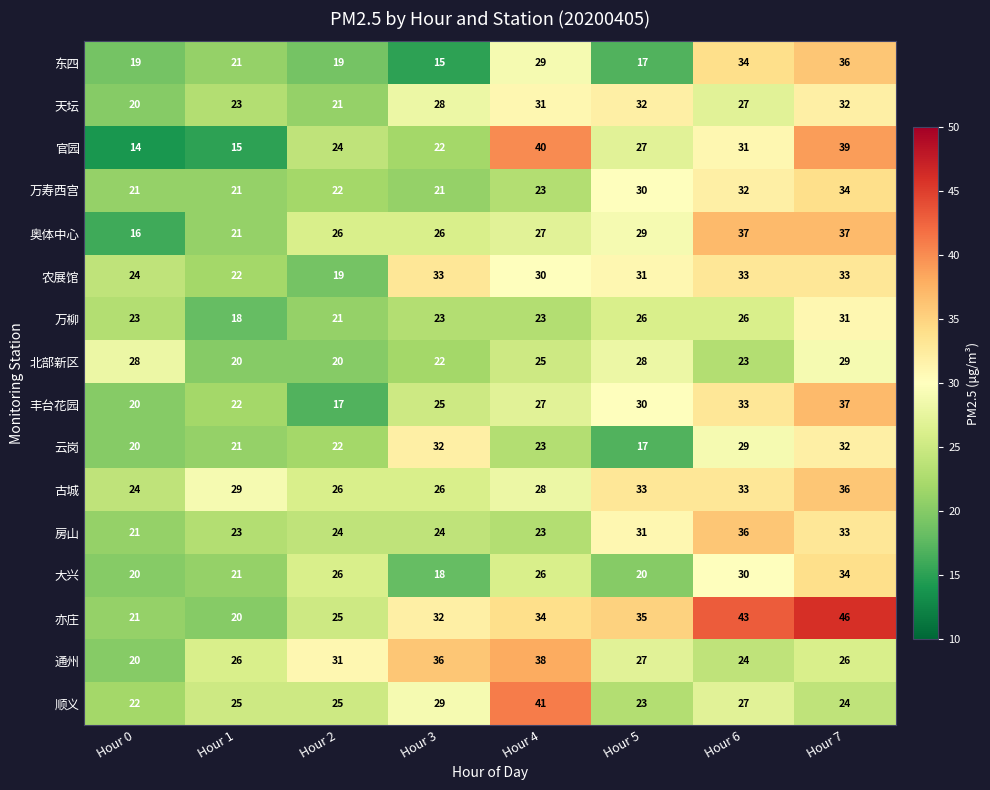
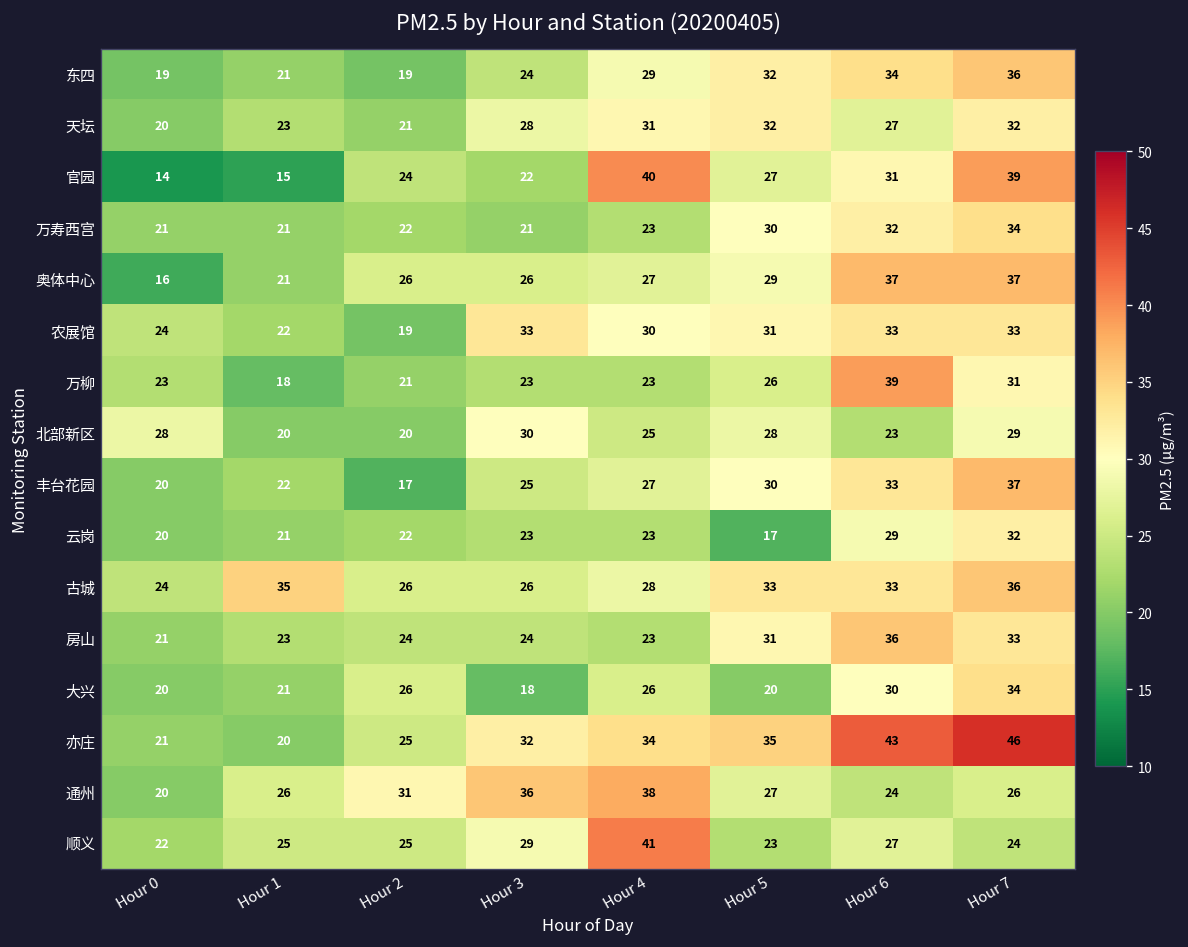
  {
    "东四": {
      "Hour 0": 19,
      "Hour 1": 21,
      "Hour 2": 19,
-     "Hour 3": 15,
+     "Hour 3": 24,
      "Hour 4": 29,
-     "Hour 5": 17,
+     "Hour 5": 32,
      "Hour 6": 34,
      "Hour 7": 36
    },
    "天坛": {
      "Hour 0": 20,
      "Hour 1": 23,
      "Hour 2": 21,
      "Hour 3": 28,
      "Hour 4": 31,
      "Hour 5": 32,
      "Hour 6": 27,
      "Hour 7": 32
    },
    "官园": {
      "Hour 0": 14,
      "Hour 1": 15,
      "Hour 2": 24,
      "Hour 3": 22,
      "Hour 4": 40,
      "Hour 5": 27,
      "Hour 6": 31,
      "Hour 7": 39
    },
    "万寿西宫": {
      "Hour 0": 21,
      "Hour 1": 21,
      "Hour 2": 22,
      "Hour 3": 21,
      "Hour 4": 23,
      "Hour 5": 30,
      "Hour 6": 32,
      "Hour 7": 34
    },
    "奥体中心": {
      "Hour 0": 16,
      "Hour 1": 21,
      "Hour 2": 26,
      "Hour 3": 26,
      "Hour 4": 27,
      "Hour 5": 29,
      "Hour 6": 37,
      "Hour 7": 37
    },
    "农展馆": {
      "Hour 0": 24,
      "Hour 1": 22,
      "Hour 2": 19,
      "Hour 3": 33,
      "Hour 4": 30,
      "Hour 5": 31,
      "Hour 6": 33,
      "Hour 7": 33
    },
    "万柳": {
      "Hour 0": 23,
      "Hour 1": 18,
      "Hour 2": 21,
      "Hour 3": 23,
      "Hour 4": 23,
      "Hour 5": 26,
-     "Hour 6": 26,
+     "Hour 6": 39,
      "Hour 7": 31
    },
    "北部新区": {
      "Hour 0": 28,
      "Hour 1": 20,
      "Hour 2": 20,
-     "Hour 3": 22,
+     "Hour 3": 30,
      "Hour 4": 25,
      "Hour 5": 28,
      "Hour 6": 23,
      "Hour 7": 29
    },
    "丰台花园": {
      "Hour 0": 20,
      "Hour 1": 22,
      "Hour 2": 17,
      "Hour 3": 25,
      "Hour 4": 27,
      "Hour 5": 30,
      "Hour 6": 33,
      "Hour 7": 37
    },
    "云岗": {
      "Hour 0": 20,
      "Hour 1": 21,
      "Hour 2": 22,
-     "Hour 3": 32,
+     "Hour 3": 23,
      "Hour 4": 23,
      "Hour 5": 17,
      "Hour 6": 29,
      "Hour 7": 32
    },
    "古城": {
      "Hour 0": 24,
-     "Hour 1": 29,
+     "Hour 1": 35,
      "Hour 2": 26,
      "Hour 3": 26,
      "Hour 4": 28,
      "Hour 5": 33,
      "Hour 6": 33,
      "Hour 7": 36
    },
    "房山": {
      "Hour 0": 21,
      "Hour 1": 23,
      "Hour 2": 24,
      "Hour 3": 24,
      "Hour 4": 23,
      "Hour 5": 31,
      "Hour 6": 36,
      "Hour 7": 33
    },
    "大兴": {
      "Hour 0": 20,
      "Hour 1": 21,
      "Hour 2": 26,
      "Hour 3": 18,
      "Hour 4": 26,
      "Hour 5": 20,
      "Hour 6": 30,
      "Hour 7": 34
    },
    "亦庄": {
      "Hour 0": 21,
      "Hour 1": 20,
      "Hour 2": 25,
      "Hour 3": 32,
      "Hour 4": 34,
      "Hour 5": 35,
      "Hour 6": 43,
      "Hour 7": 46
    },
    "通州": {
      "Hour 0": 20,
      "Hour 1": 26,
      "Hour 2": 31,
      "Hour 3": 36,
      "Hour 4": 38,
      "Hour 5": 27,
      "Hour 6": 24,
      "Hour 7": 26
    },
    "顺义": {
      "Hour 0": 22,
      "Hour 1": 25,
      "Hour 2": 25,
      "Hour 3": 29,
      "Hour 4": 41,
      "Hour 5": 23,
      "Hour 6": 27,
      "Hour 7": 24
    }
  }
